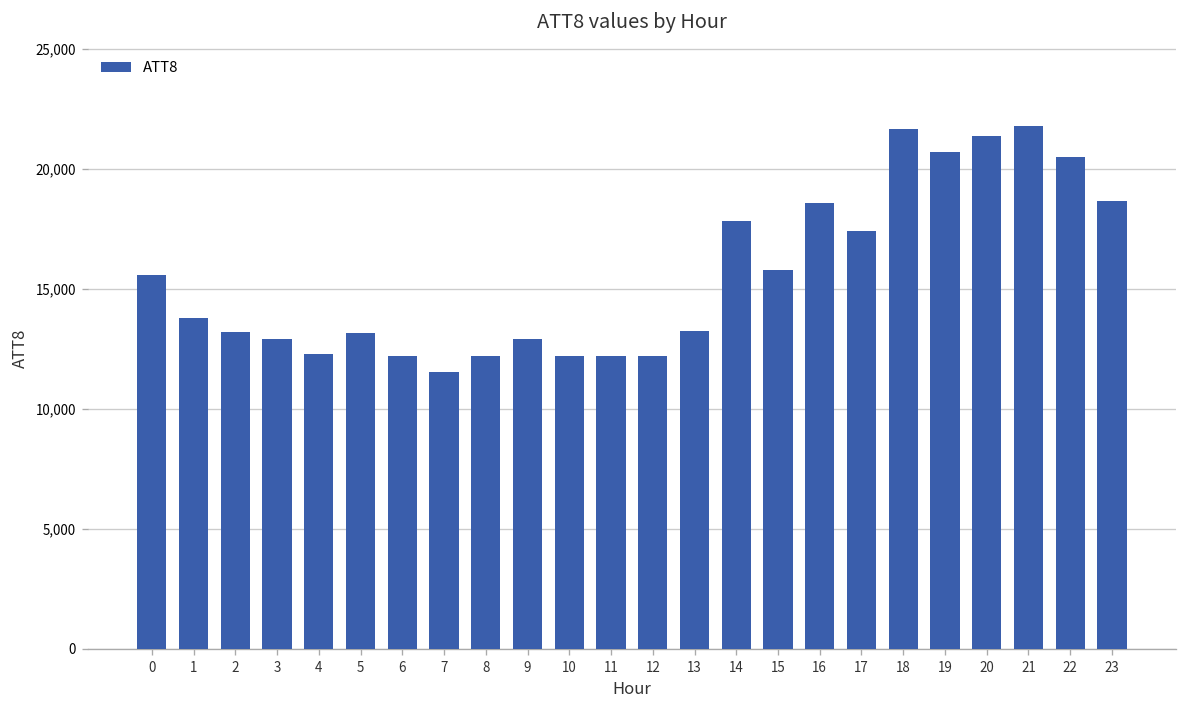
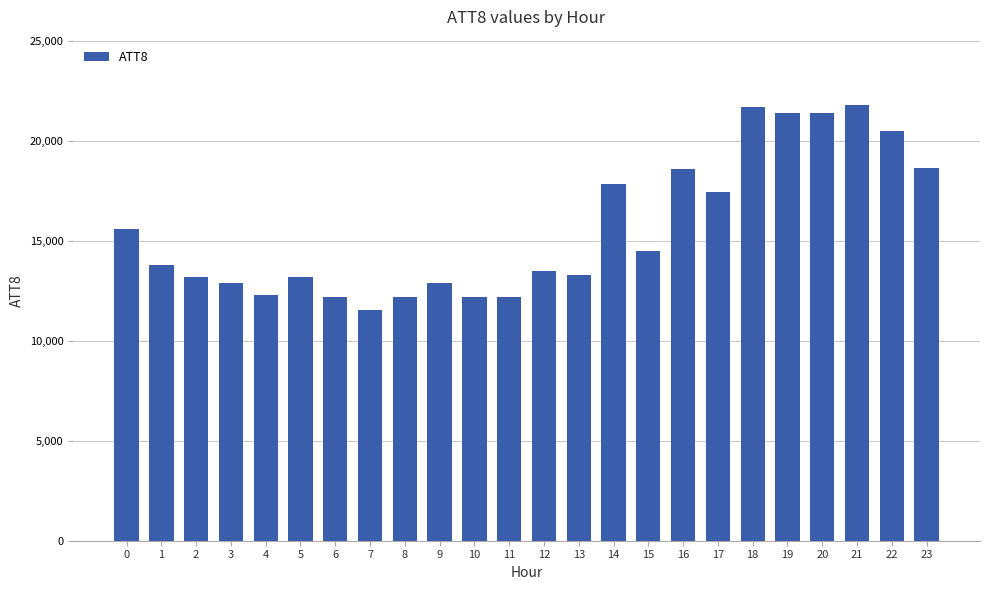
  {
    "0": "15,600",
    "1": "13,800",
    "2": "13,200",
    "3": "12,900",
    "4": "12,300",
    "5": "13,200",
    "6": "12,200",
    "7": "11,600",
    "8": "12,200",
    "9": "12,900",
    "10": "12,200",
    "11": "12,200",
-   "12": "12,200",
+   "12": "13,500",
    "13": "13,300",
    "14": "17,900",
-   "15": "15,800",
+   "15": "14,500",
    "16": "18,600",
    "17": "17,400",
    "18": "21,700",
-   "19": "20,700",
+   "19": "21,400",
    "20": "21,400",
    "21": "21,800",
    "22": "20,500",
    "23": "18,700"
  }
